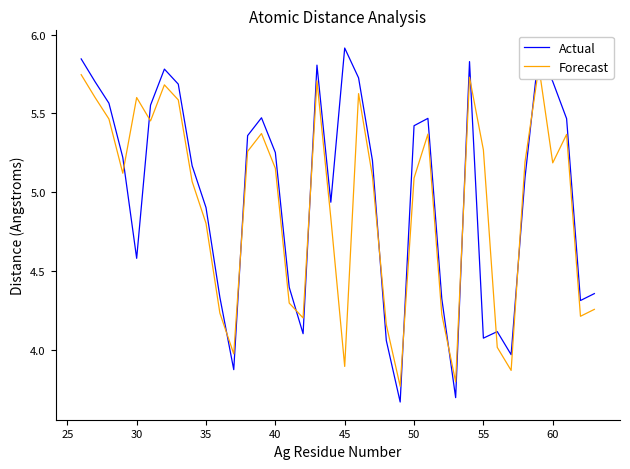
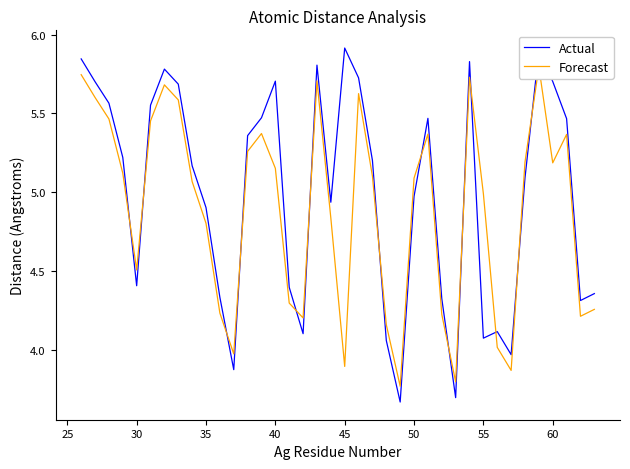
  {
    "Actual": {
-     "30": 4.58,
+     "30": 4.41,
      "35": 4.90,
-     "40": 5.25,
+     "40": 5.70,
      "45": 5.91,
-     "50": 5.42,
+     "50": 4.97,
      "55": 4.07,
      "60": 5.70
    },
    "Forecast": {
-     "30": 5.60,
+     "30": 4.51,
      "35": 4.80,
      "40": 5.15,
      "45": 3.89,
      "50": 5.09,
-     "55": 5.27,
+     "55": 4.99,
      "60": 5.19
    }
  }
